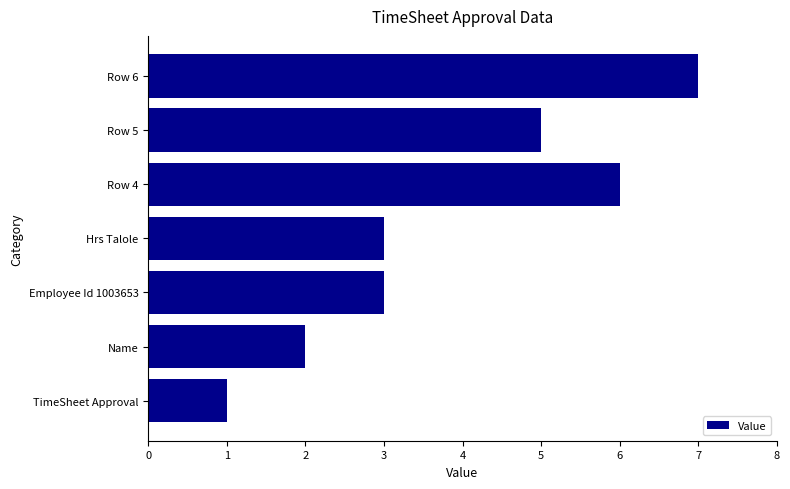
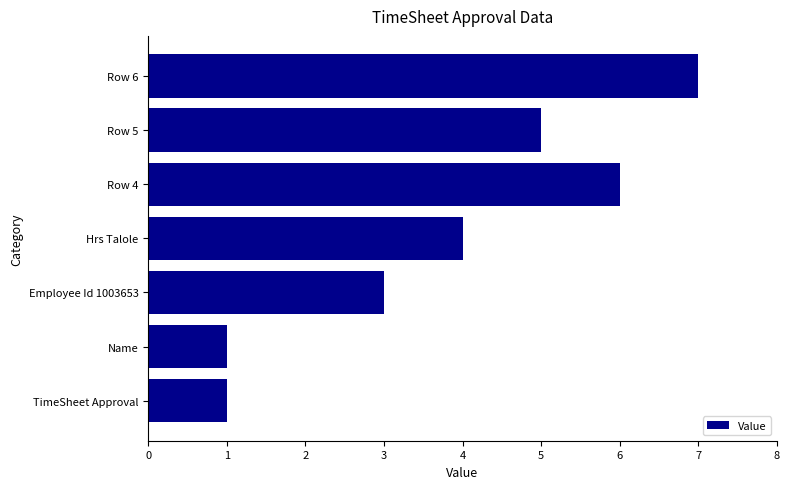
  {
    "Row 6": 7,
    "Row 5": 5,
    "Row 4": 6,
-   "Hrs Talole": 3,
+   "Hrs Talole": 4,
    "Employee Id 1003653": 3,
-   "Name": 2,
+   "Name": 1,
    "TimeSheet Approval": 1
  }
